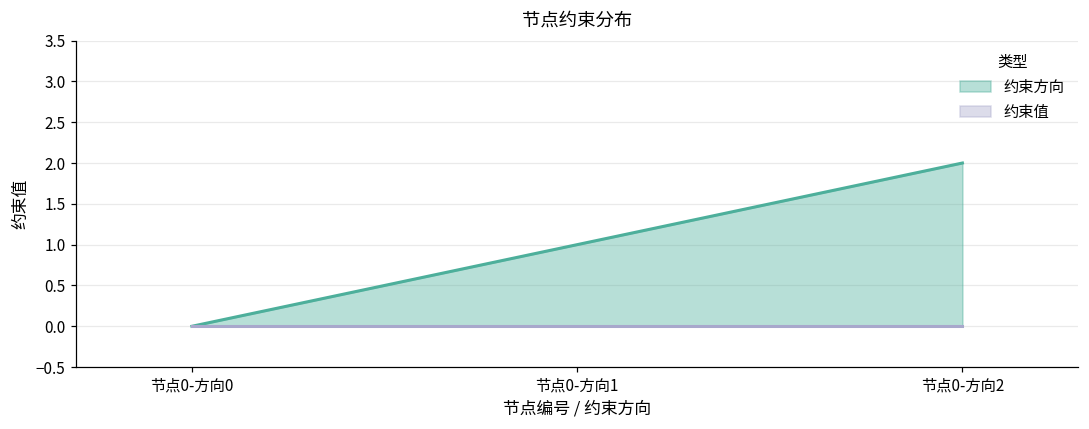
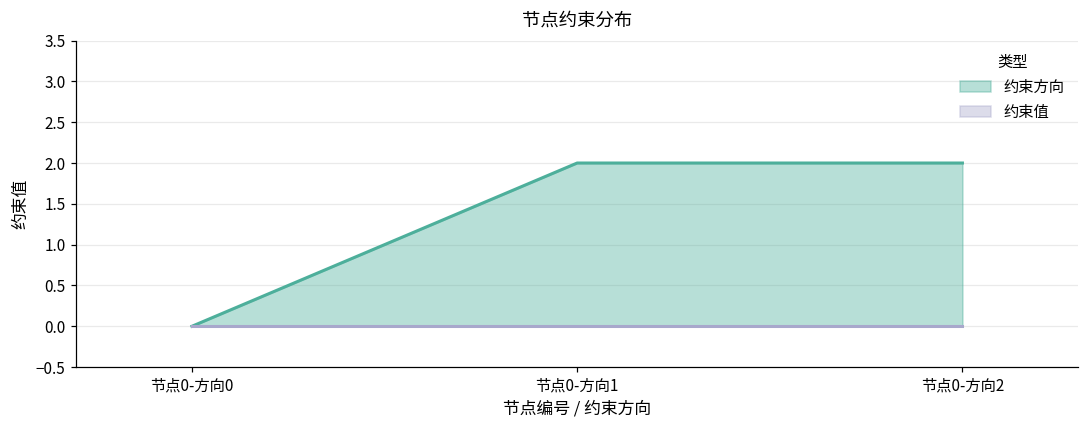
  {
    "约束方向": {
-     "节点0-方向1": 1,
+     "节点0-方向1": 2,
      "节点0-方向2": 2
    },
    "约束值": {
      "节点0-方向1": 0,
      "节点0-方向2": 0
    }
  }
